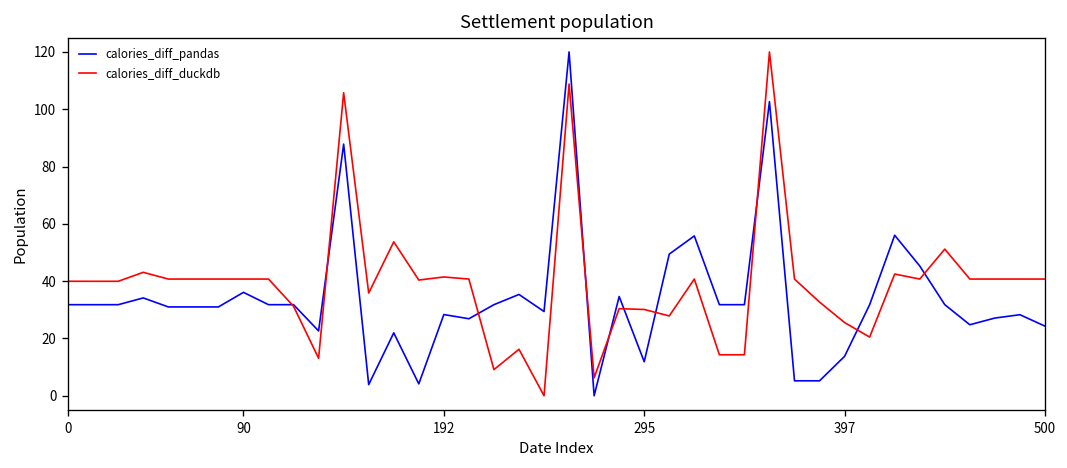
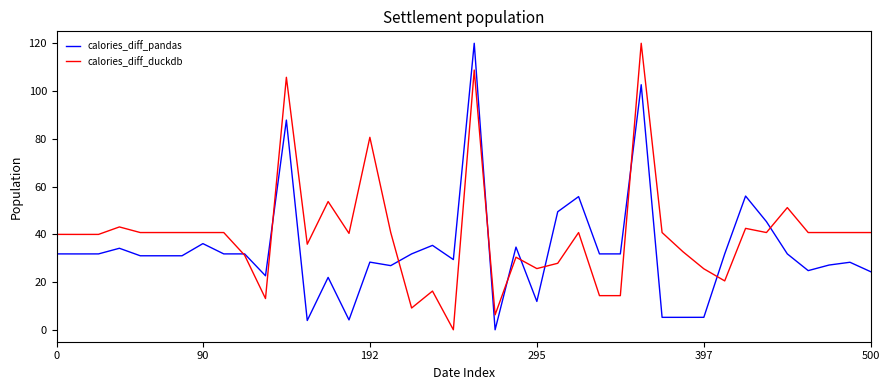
  {
    "calories_diff_pandas": {
      "0": 32,
      "90": 36,
      "192": 28,
      "295": 12,
-     "397": 14,
+     "397": 5,
      "500": 24
    },
    "calories_diff_duckdb": {
      "0": 40,
      "90": 41,
-     "192": 41,
-     "295": 30,
+     "192": 81,
+     "295": 26,
      "397": 26,
      "500": 41
    }
  }
